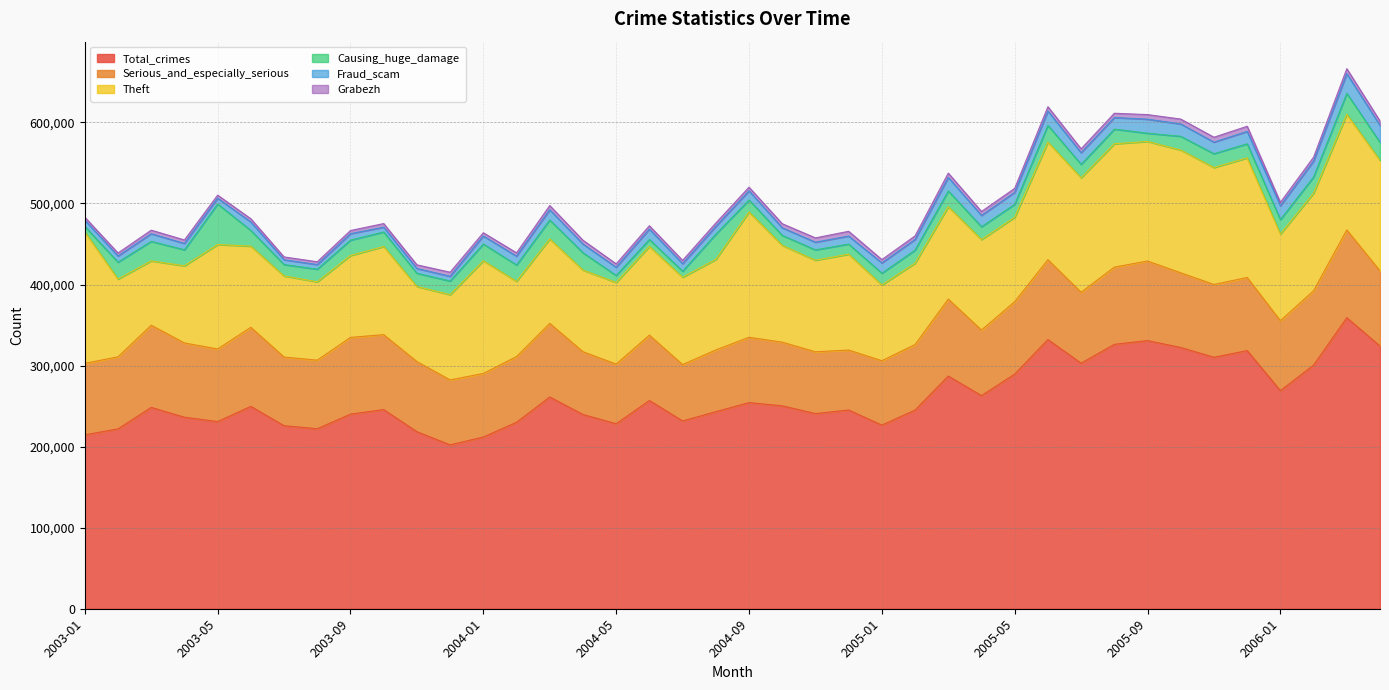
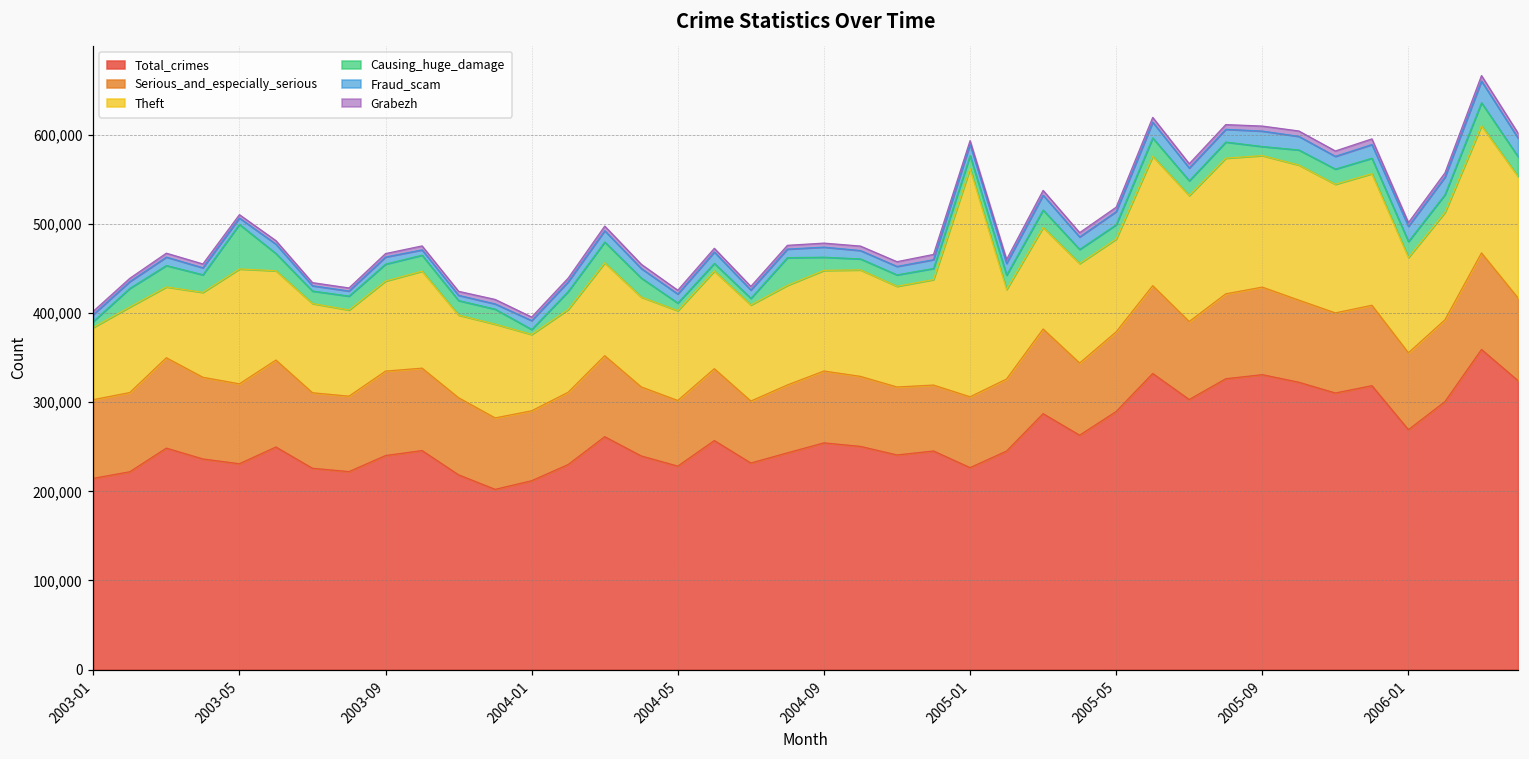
  {
    "Theft": {
-     "2003-01": "160,000",
+     "2003-01": "80,000",
      "2003-05": "130,000",
      "2003-09": "100,000",
-     "2004-01": "140,000",
+     "2004-01": "90,000",
      "2004-05": "100,000",
-     "2004-09": "150,000",
-     "2005-01": "90,000",
+     "2004-09": "110,000",
+     "2005-01": "260,000",
      "2005-05": "100,000",
      "2005-09": "150,000",
      "2006-01": "110,000"
    },
    "Causing_huge_damage": {
      "2003-01": "10,000",
      "2003-05": "50,000",
      "2003-09": "20,000",
-     "2004-01": "20,000",
+     "2004-01": "10,000",
      "2004-05": "10,000",
      "2004-09": "10,000",
      "2005-01": "10,000",
      "2005-05": "20,000",
      "2005-09": "10,000",
      "2006-01": "20,000"
    },
    "Fraud_scam": {
      "2003-01": "10,000",
      "2003-05": "10,000",
      "2003-09": "10,000",
      "2004-01": "10,000",
      "2004-05": "10,000",
      "2004-09": "10,000",
      "2005-01": "10,000",
      "2005-05": "10,000",
      "2005-09": "20,000",
      "2006-01": "20,000"
    },
    "Grabezh": {
      "2003-01": "0",
      "2003-05": "0",
      "2003-09": "0",
      "2004-01": "0",
      "2004-05": "0",
      "2004-09": "0",
      "2005-01": "0",
      "2005-05": "0",
      "2005-09": "10,000",
      "2006-01": "0"
    }
  }
